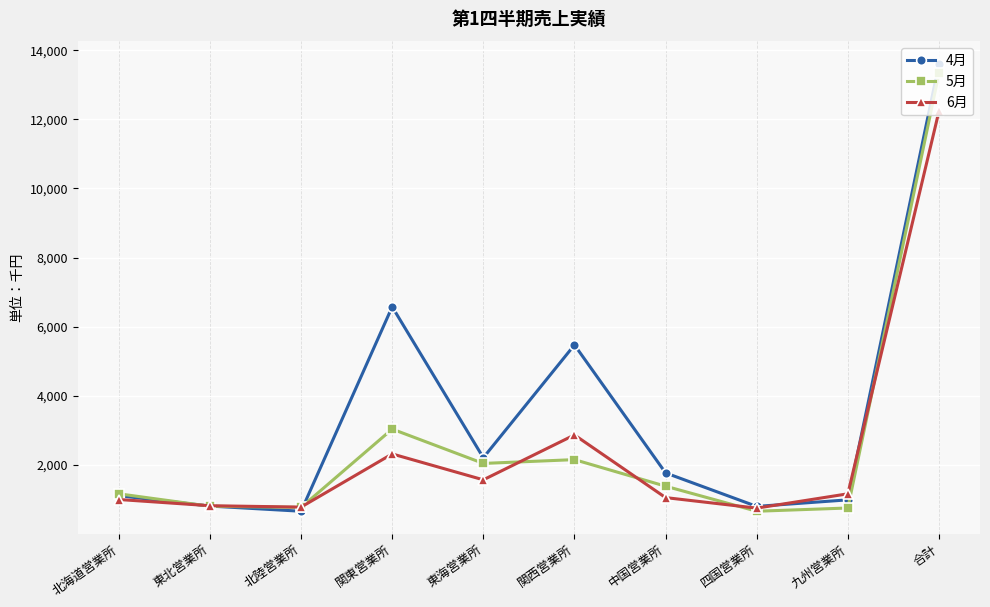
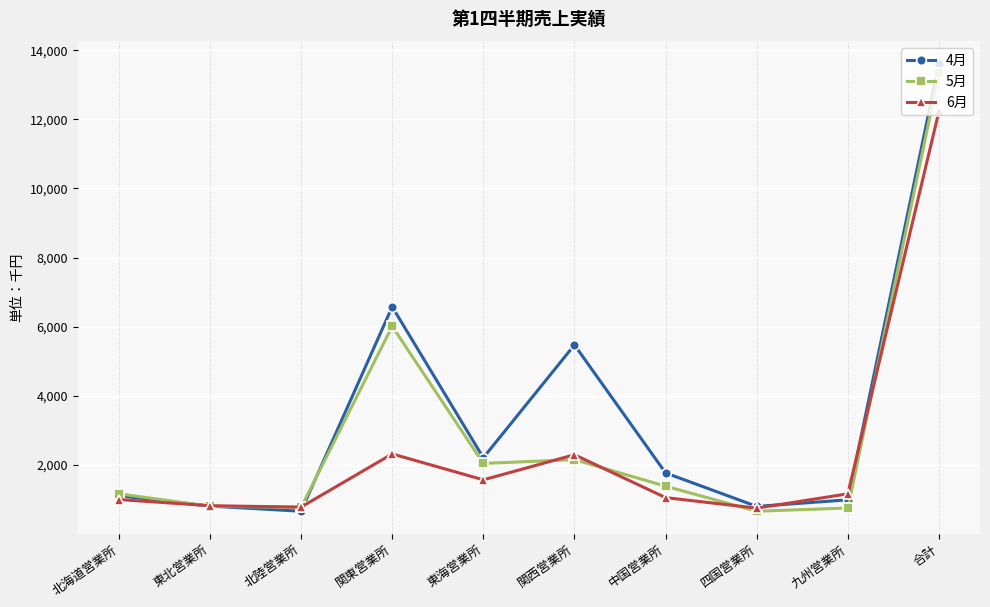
  {
    "4月": {
      "北陸営業所": "700",
      "関東営業所": "6,600",
      "東海営業所": "2,200",
      "関西営業所": "5,500",
      "中国営業所": "1,800",
      "九州営業所": "1,000"
    },
    "5月": {
-     "関東営業所": "3,000",
+     "関東営業所": "6,000",
      "東海営業所": "2,000",
      "関西営業所": "2,100",
      "中国営業所": "1,400",
      "四国営業所": "700",
      "九州営業所": "700"
    },
    "6月": {
      "北海道営業所": "1,000",
      "関東営業所": "2,300",
      "東海営業所": "1,600",
-     "関西営業所": "2,900",
+     "関西営業所": "2,300",
      "中国営業所": "1,000",
      "九州営業所": "1,200"
    }
  }
